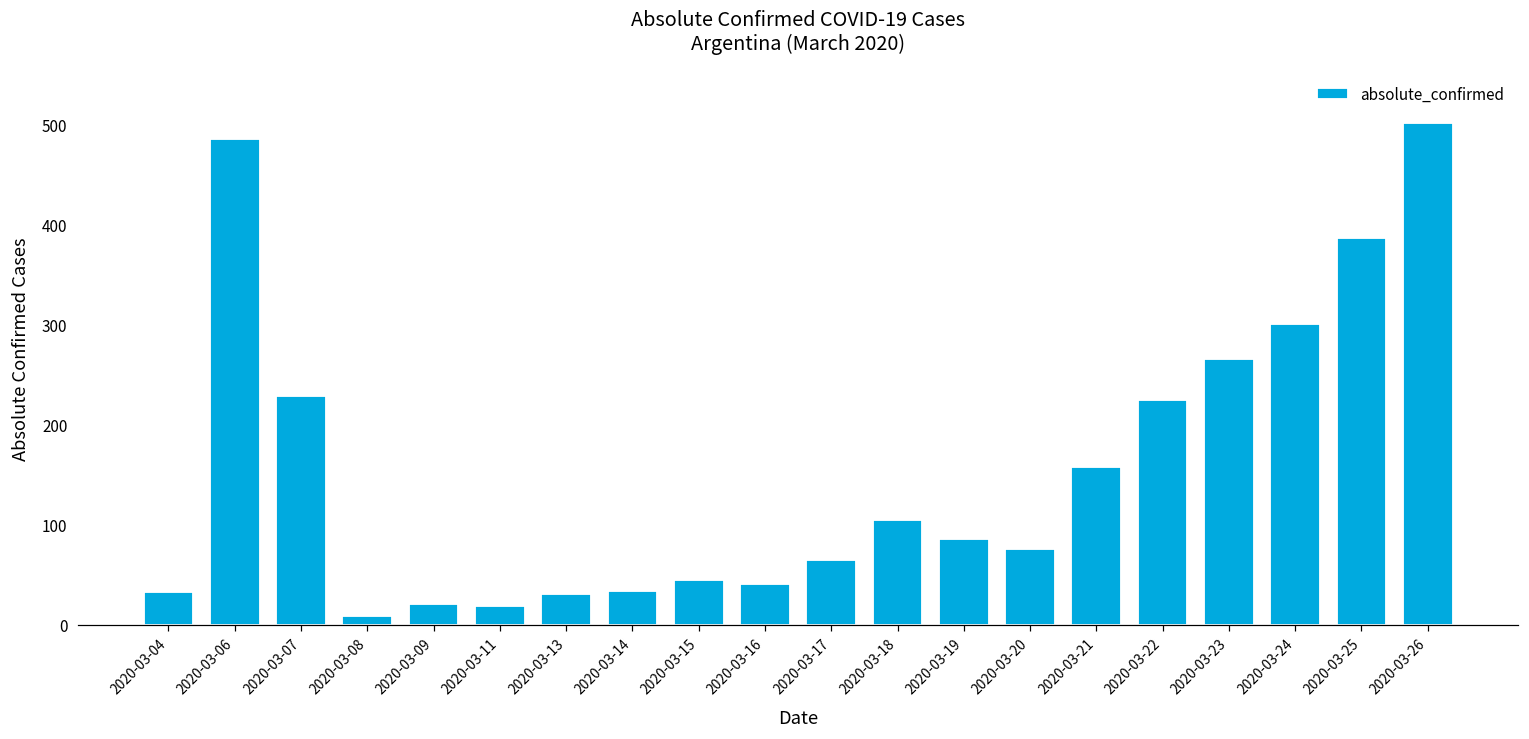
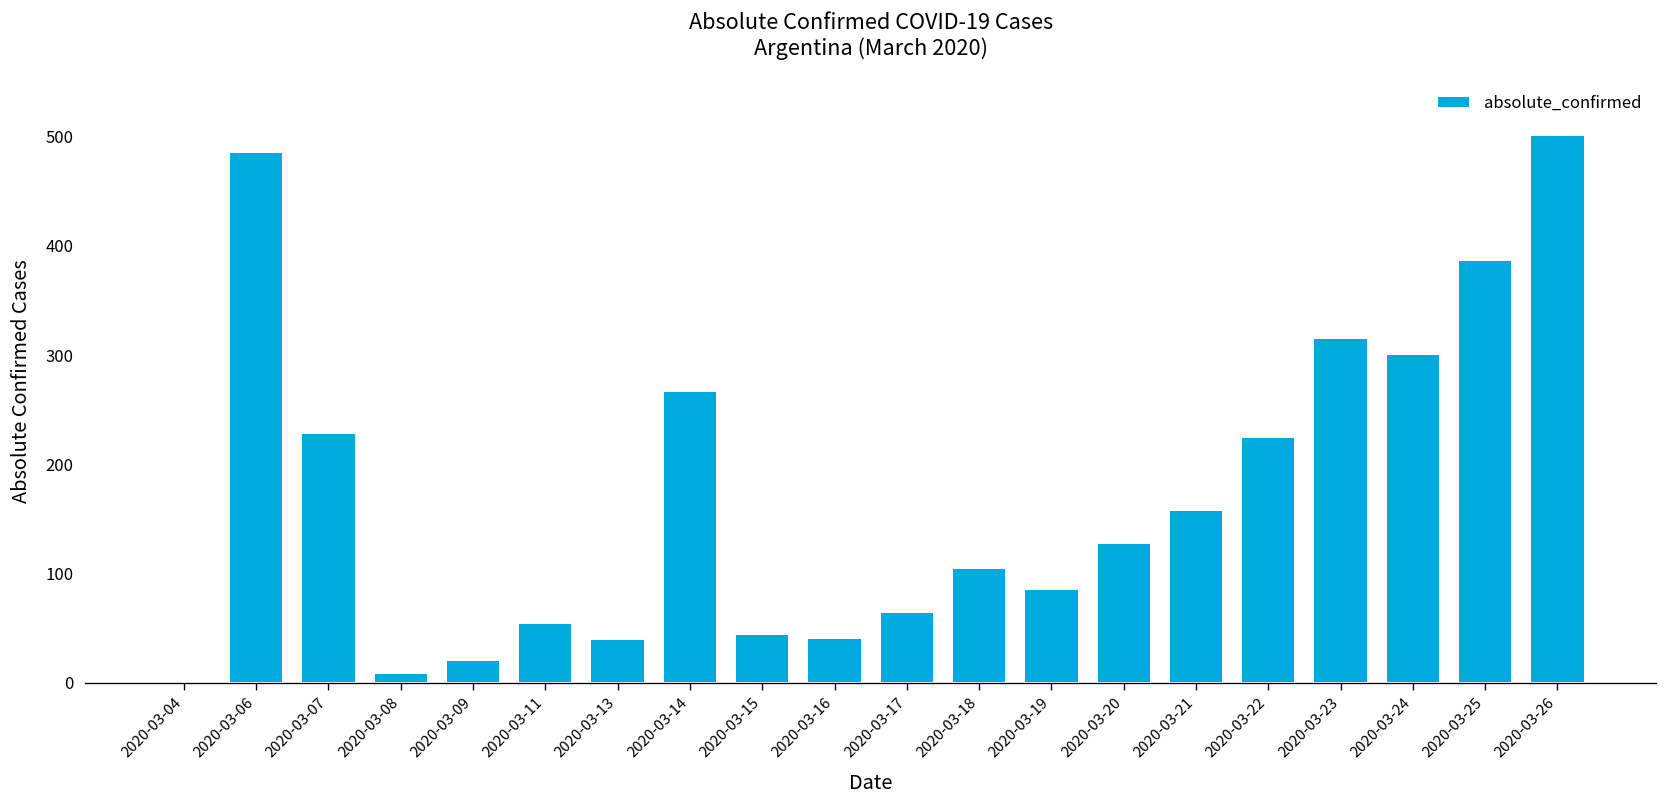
  {
-   "2020-03-04": 30,
+   "2020-03-04": 0,
    "2020-03-06": 490,
    "2020-03-07": 230,
    "2020-03-08": 10,
    "2020-03-09": 20,
-   "2020-03-11": 20,
-   "2020-03-13": 30,
-   "2020-03-14": 30,
+   "2020-03-11": 60,
+   "2020-03-13": 40,
+   "2020-03-14": 270,
    "2020-03-15": 50,
    "2020-03-16": 40,
    "2020-03-17": 70,
    "2020-03-18": 110,
    "2020-03-19": 90,
-   "2020-03-20": 80,
+   "2020-03-20": 130,
    "2020-03-21": 160,
    "2020-03-22": 230,
-   "2020-03-23": 270,
+   "2020-03-23": 320,
    "2020-03-24": 300,
    "2020-03-25": 390,
    "2020-03-26": 500
  }
